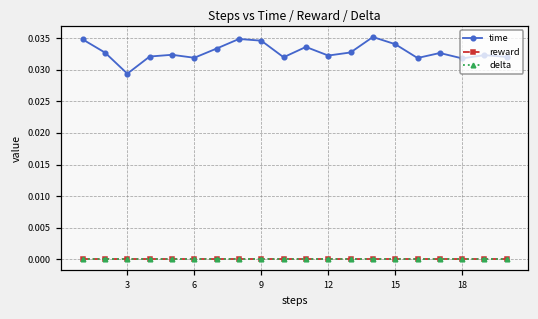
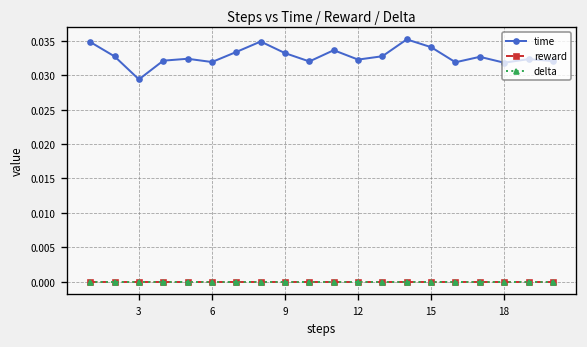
  {
    "time": {
      "3": 0.029,
      "6": 0.032,
-     "9": 0.035,
+     "9": 0.033,
      "12": 0.032,
      "15": 0.034
    },
    "delta": {
      "3": 0.000,
      "6": 0.000,
      "9": 0.000,
      "12": 0.000,
      "15": 0.000,
      "18": 0.000
    }
  }
